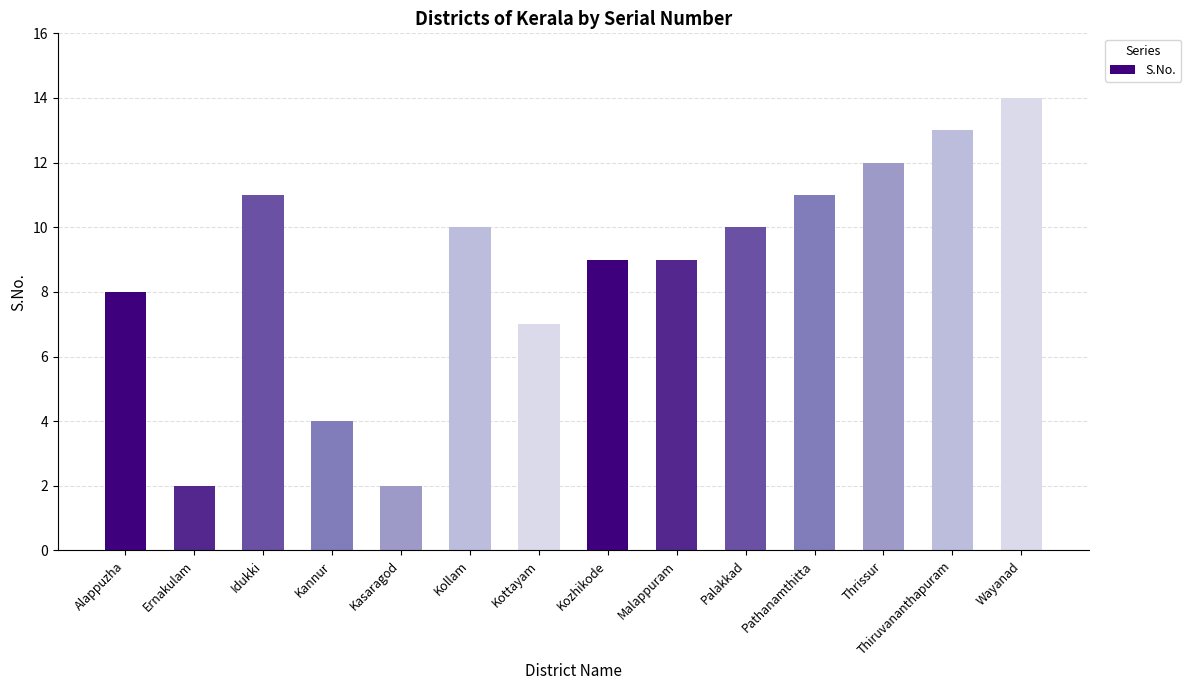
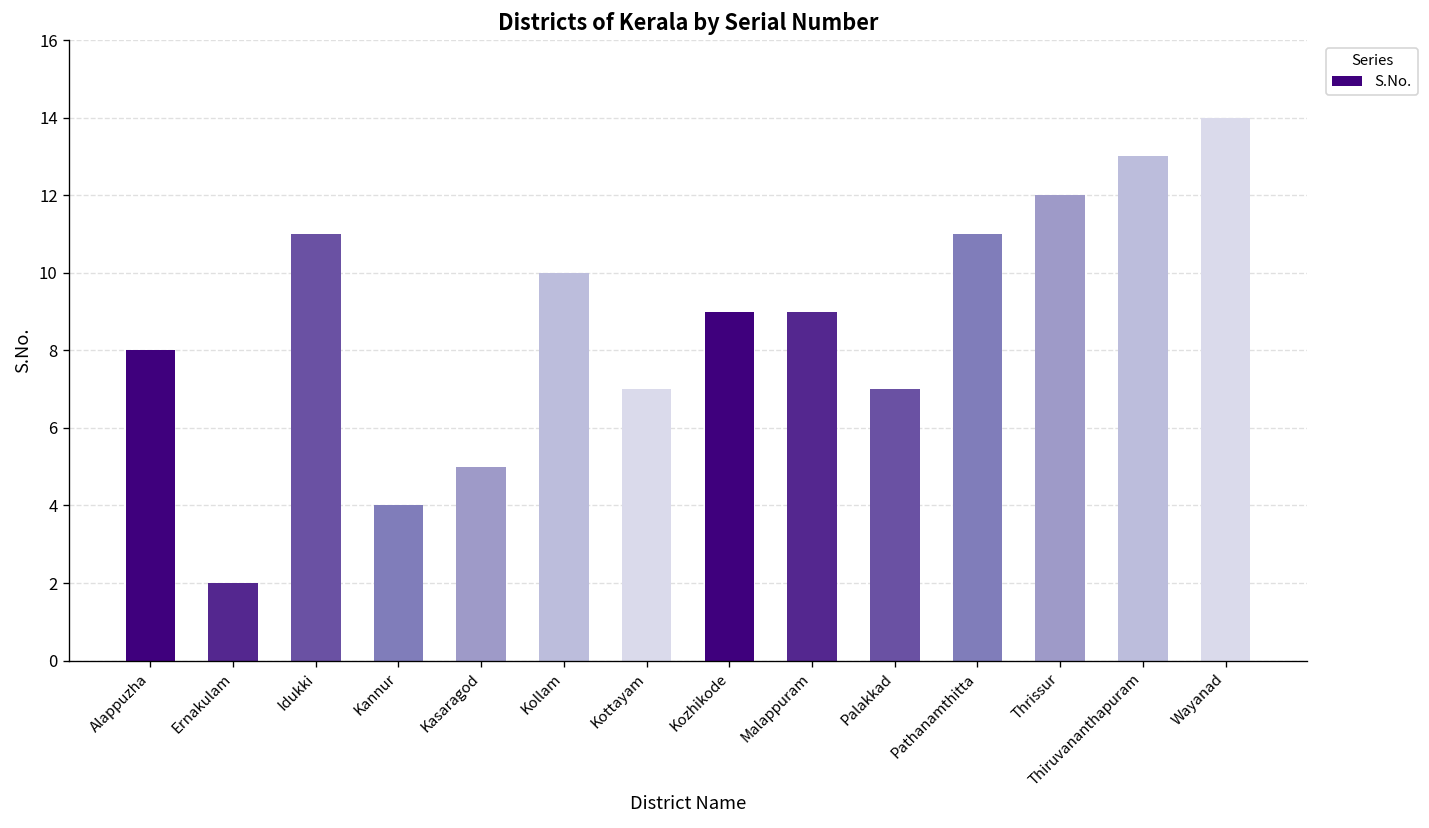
  {
    "Alappuzha": 8,
    "Ernakulam": 2,
    "Idukki": 11,
    "Kannur": 4,
-   "Kasaragod": 2,
+   "Kasaragod": 5,
    "Kollam": 10,
    "Kottayam": 7,
    "Kozhikode": 9,
    "Malappuram": 9,
-   "Palakkad": 10,
+   "Palakkad": 7,
    "Pathanamthitta": 11,
    "Thrissur": 12,
    "Thiruvananthapuram": 13,
    "Wayanad": 14
  }
